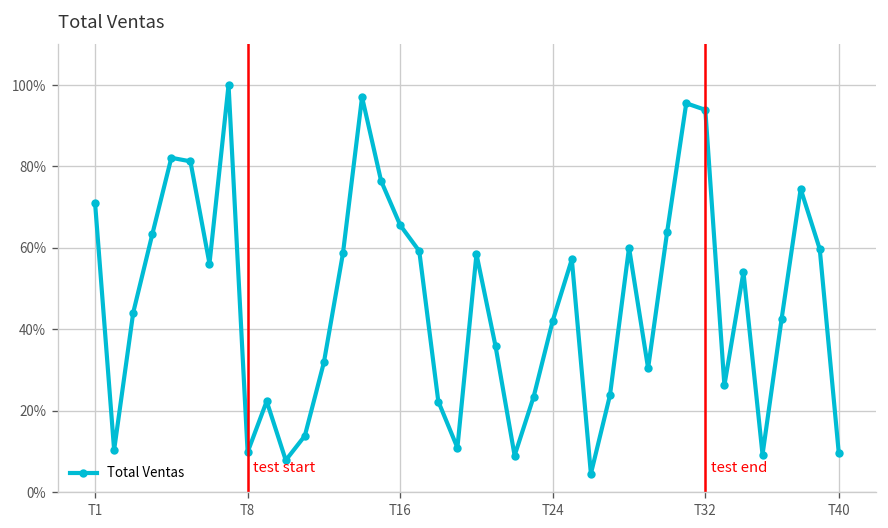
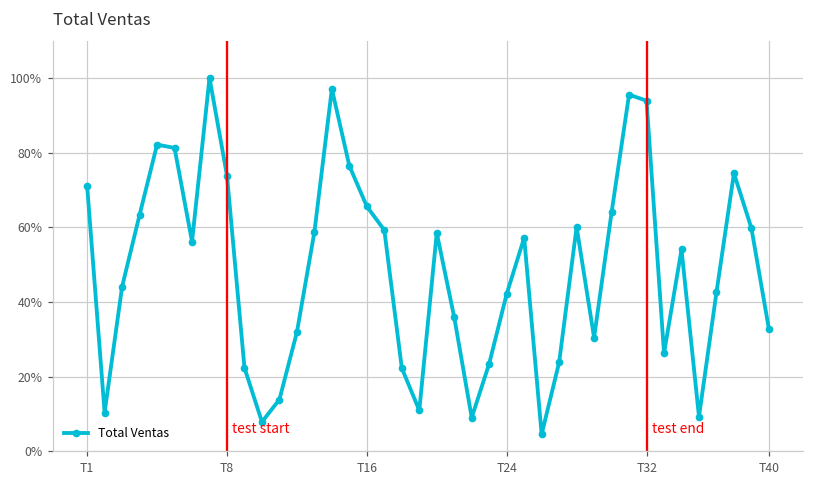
  {
    "T1": "71%",
-   "T8": "10%",
+   "T8": "74%",
    "T16": "66%",
    "T24": "42%",
    "T32": "94%",
-   "T40": "10%"
+   "T40": "33%"
  }
